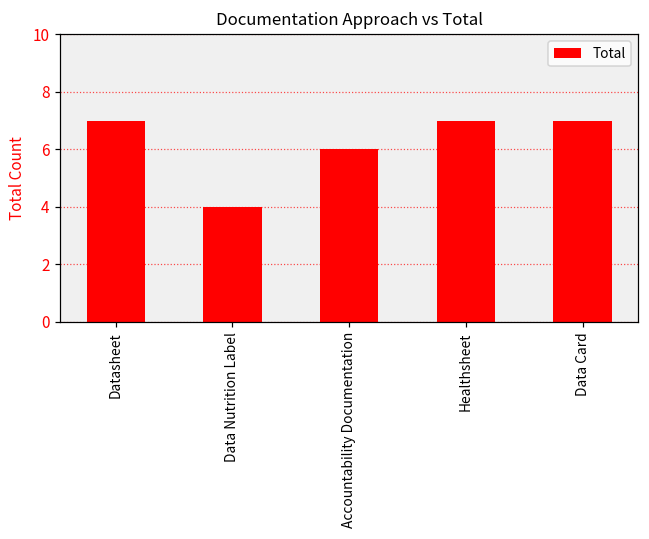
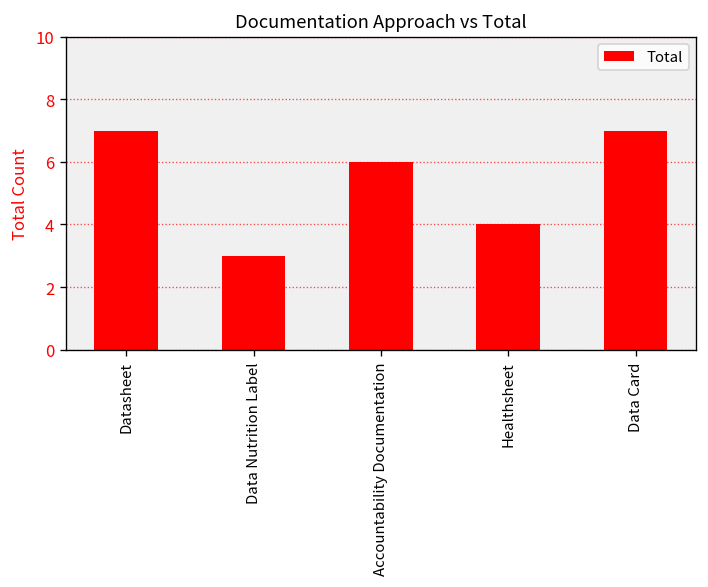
  {
    "Datasheet": 7,
-   "Data Nutrition Label": 4,
+   "Data Nutrition Label": 3,
    "Accountability Documentation": 6,
-   "Healthsheet": 7,
+   "Healthsheet": 4,
    "Data Card": 7
  }
